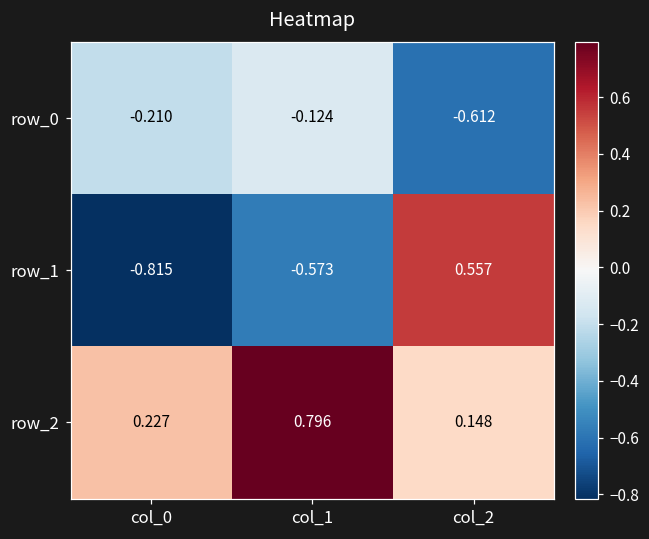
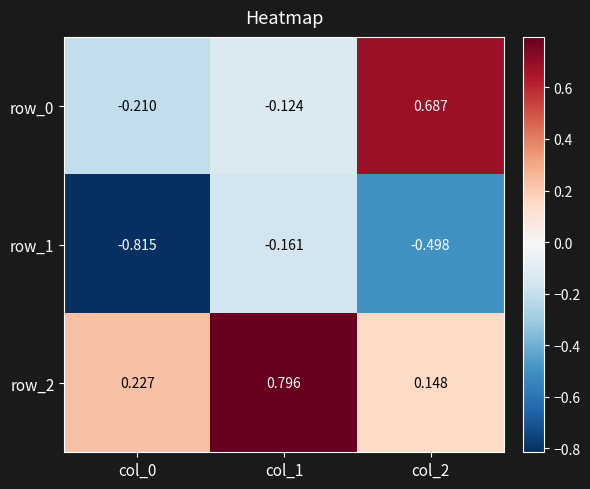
  {
    "row_0": {
      "col_0": -0.210,
      "col_1": -0.124,
-     "col_2": -0.612
+     "col_2": 0.687
    },
    "row_1": {
      "col_0": -0.815,
-     "col_1": -0.573,
-     "col_2": 0.557
+     "col_1": -0.161,
+     "col_2": -0.498
    },
    "row_2": {
      "col_0": 0.227,
      "col_1": 0.796,
      "col_2": 0.148
    }
  }
